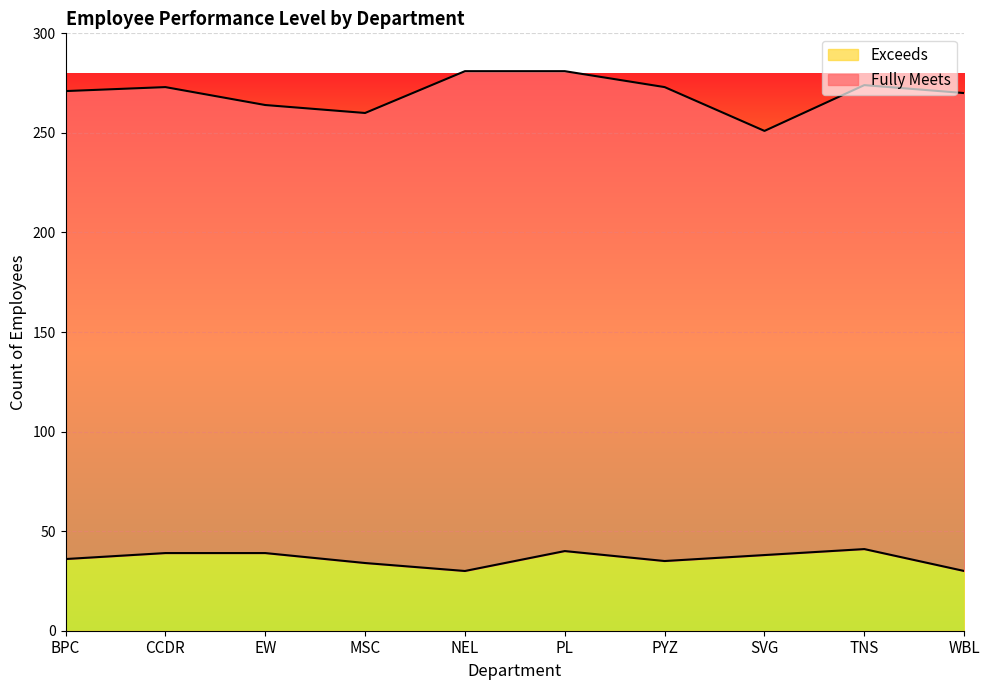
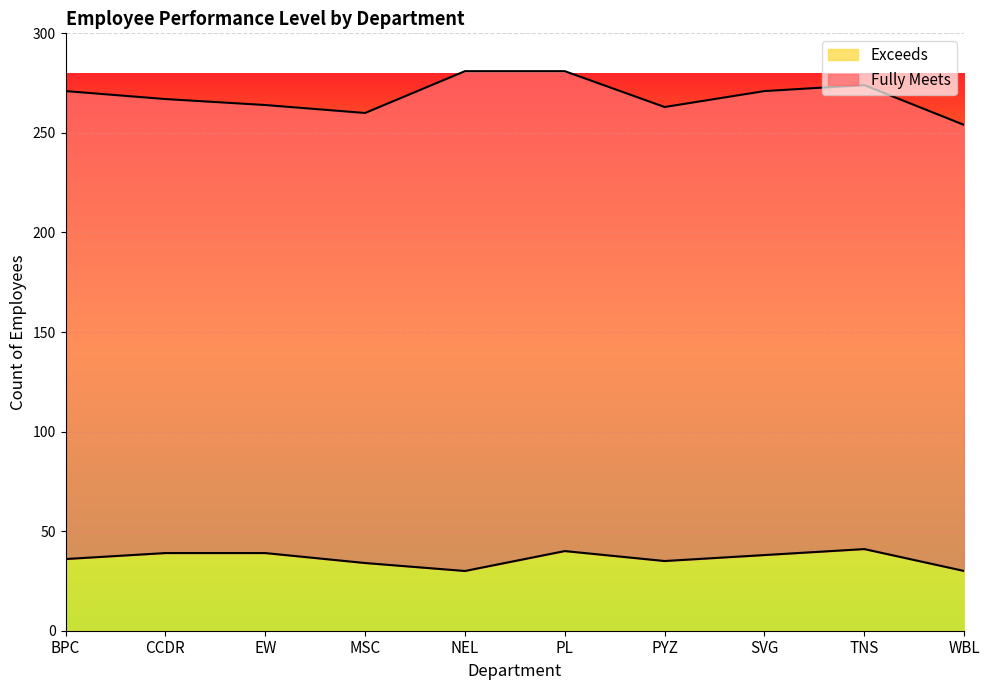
  {
    "Exceeds": {
      "BPC": 36,
      "CCDR": 39,
      "EW": 39,
      "MSC": 34,
      "NEL": 30,
      "PL": 40,
      "PYZ": 35,
      "SVG": 38,
      "TNS": 41,
      "WBL": 30
    },
    "Fully Meets": {
      "BPC": 235,
-     "CCDR": 234,
+     "CCDR": 228,
      "EW": 225,
      "MSC": 226,
      "NEL": 251,
      "PL": 241,
-     "PYZ": 238,
-     "SVG": 213,
-     "WBL": 240
+     "PYZ": 228,
+     "SVG": 233,
+     "WBL": 224
    }
  }
